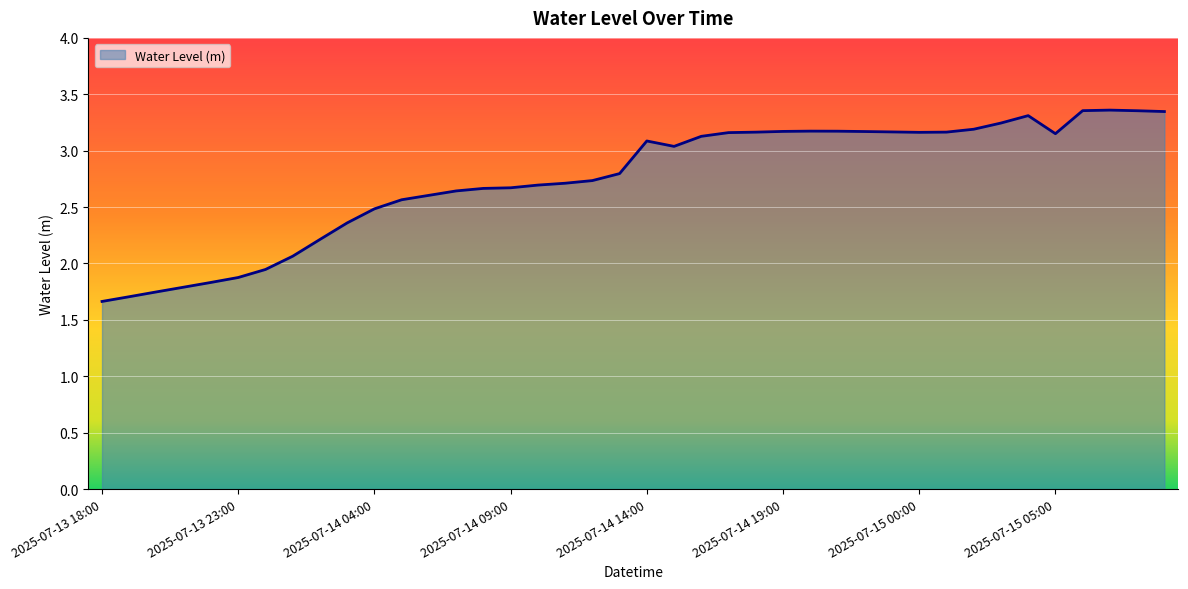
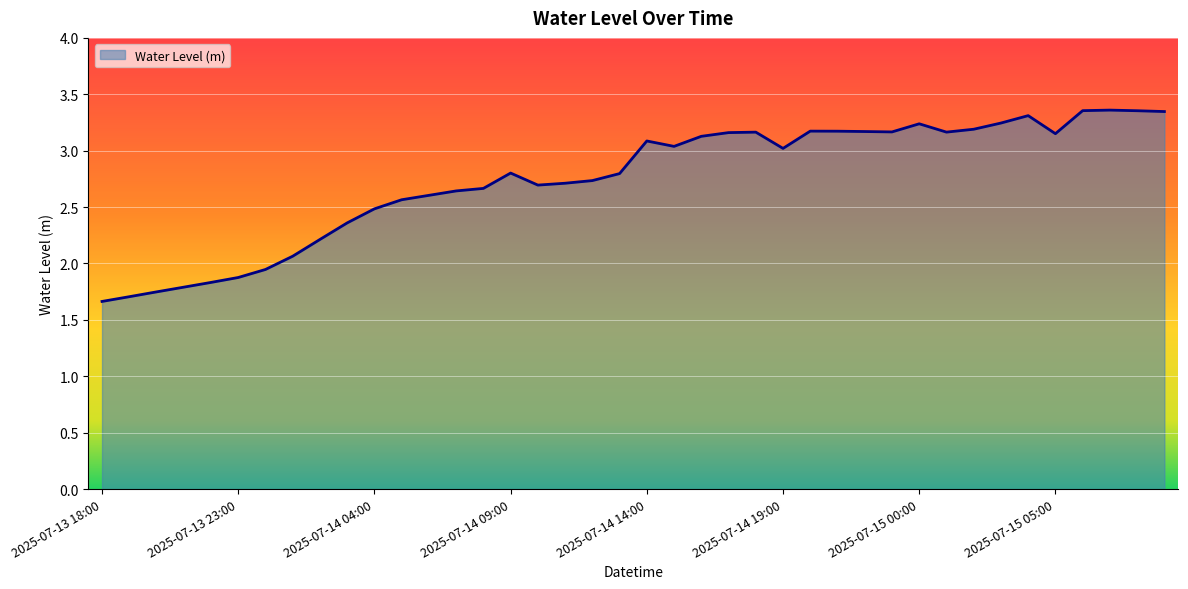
  {
    "2025-07-13 18:00": 1.66,
    "2025-07-13 23:00": 1.88,
    "2025-07-14 04:00": 2.48,
-   "2025-07-14 09:00": 2.67,
+   "2025-07-14 09:00": 2.80,
    "2025-07-14 14:00": 3.09,
-   "2025-07-14 19:00": 3.17,
-   "2025-07-15 00:00": 3.16,
+   "2025-07-14 19:00": 3.02,
+   "2025-07-15 00:00": 3.24,
    "2025-07-15 05:00": 3.15
  }
